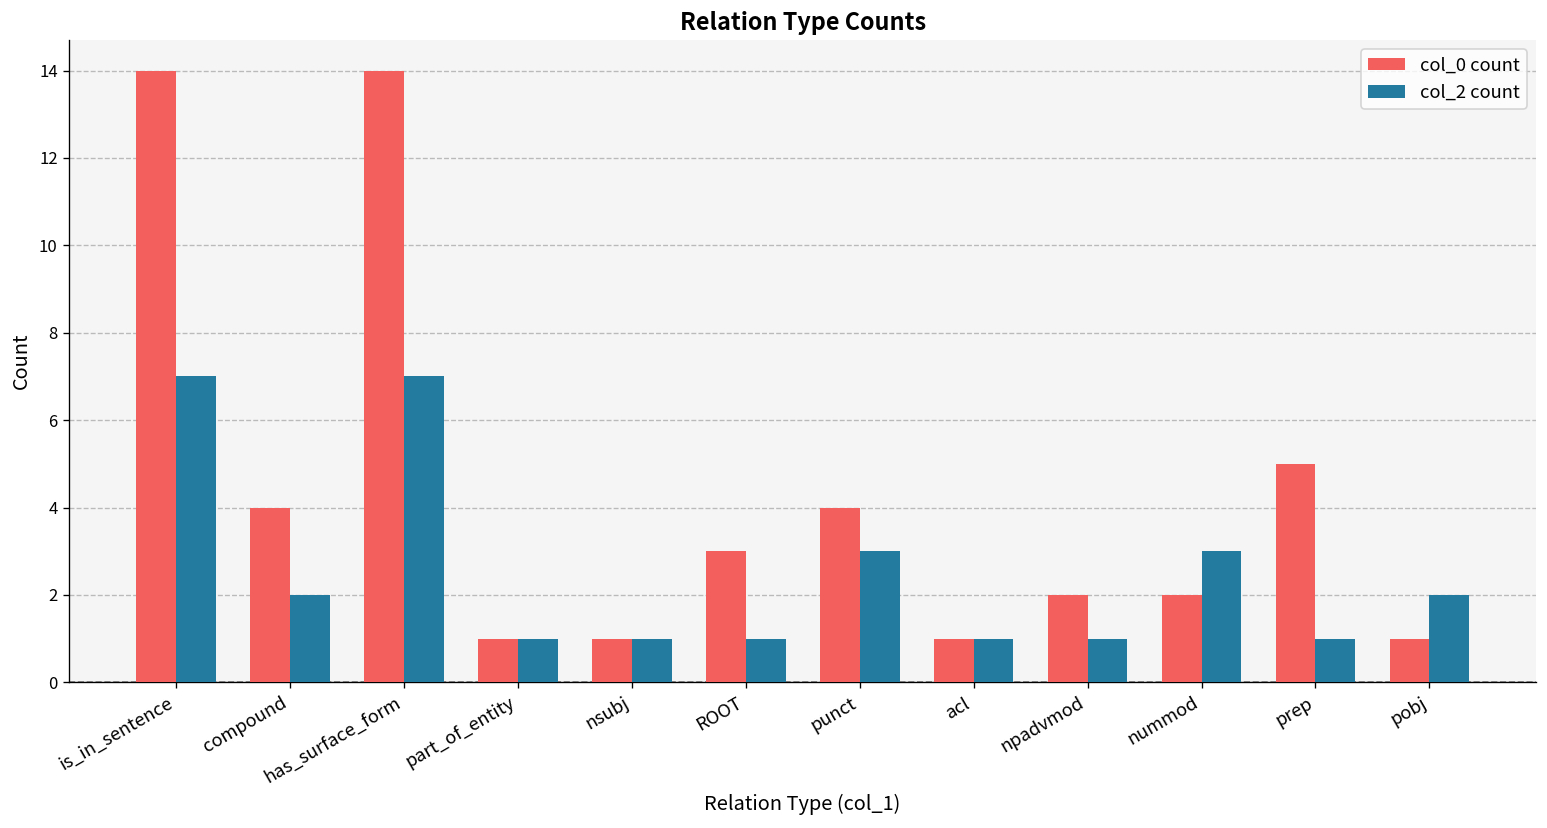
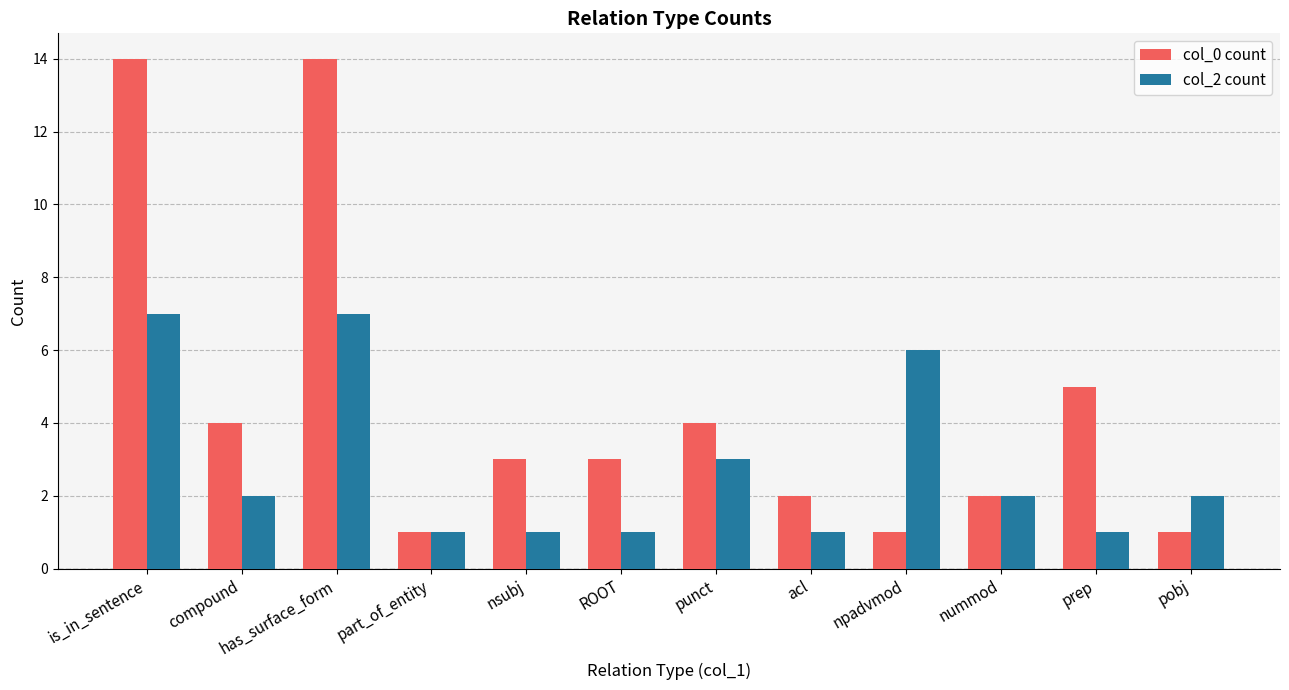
  {
    "col_0 count": {
      "is_in_sentence": 14,
      "compound": 4,
      "has_surface_form": 14,
      "part_of_entity": 1,
-     "nsubj": 1,
+     "nsubj": 3,
      "ROOT": 3,
      "punct": 4,
-     "acl": 1,
-     "npadvmod": 2,
+     "acl": 2,
+     "npadvmod": 1,
      "nummod": 2,
      "prep": 5,
      "pobj": 1
    },
    "col_2 count": {
      "is_in_sentence": 7,
      "compound": 2,
      "has_surface_form": 7,
      "part_of_entity": 1,
      "nsubj": 1,
      "ROOT": 1,
      "punct": 3,
      "acl": 1,
-     "npadvmod": 1,
-     "nummod": 3,
+     "npadvmod": 6,
+     "nummod": 2,
      "prep": 1,
      "pobj": 2
    }
  }
